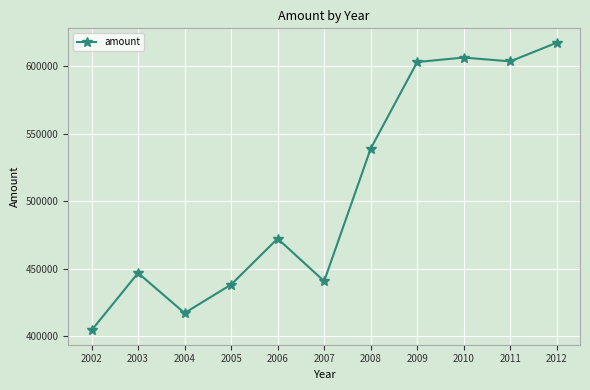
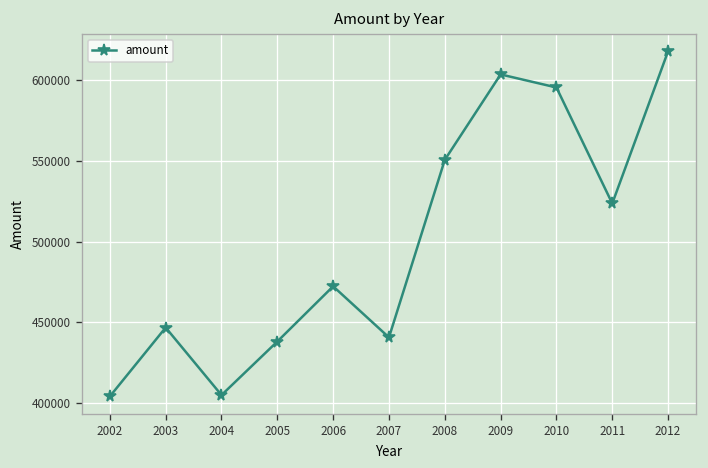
  {
    "2002": 404000,
    "2003": 447000,
-   "2004": 417000,
+   "2004": 405000,
    "2005": 438000,
    "2006": 472000,
    "2007": 441000,
-   "2008": 539000,
+   "2008": 550000,
    "2009": 603000,
-   "2010": 607000,
-   "2011": 604000,
+   "2010": 595000,
+   "2011": 524000,
    "2012": 618000
  }
